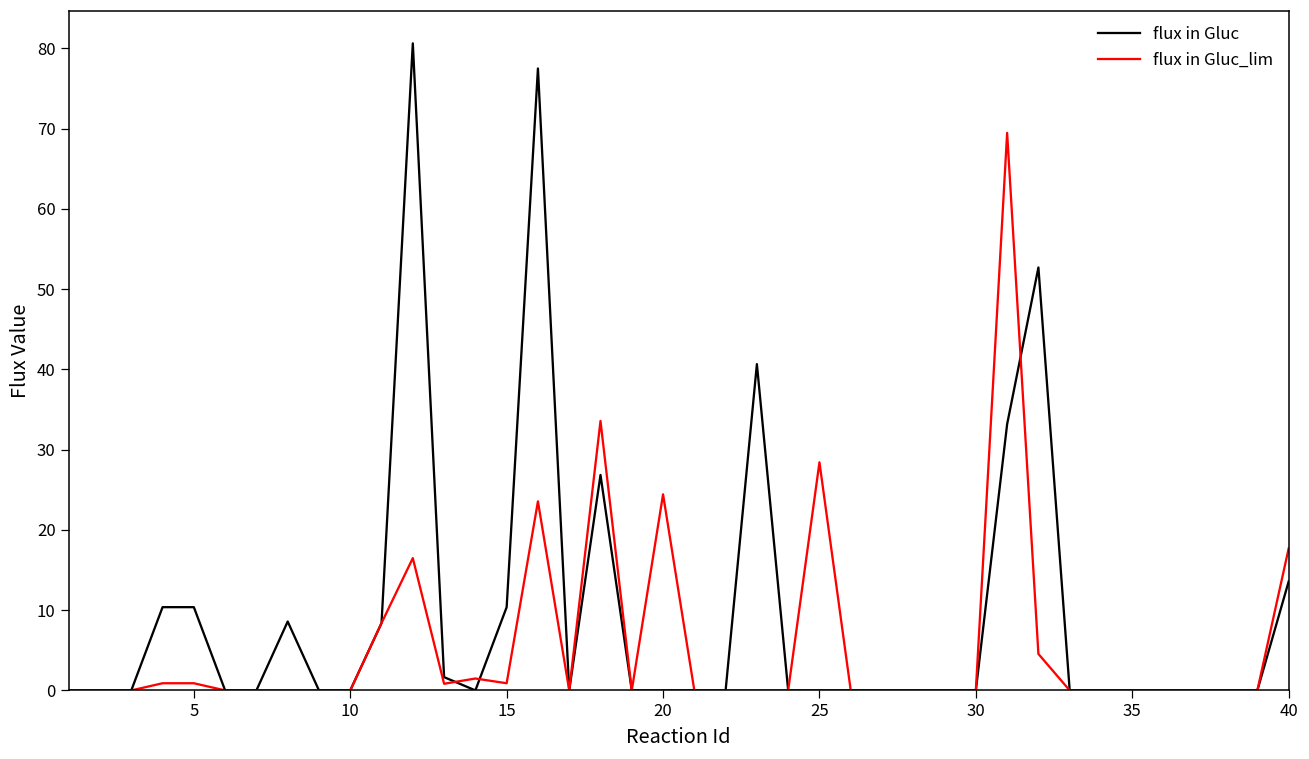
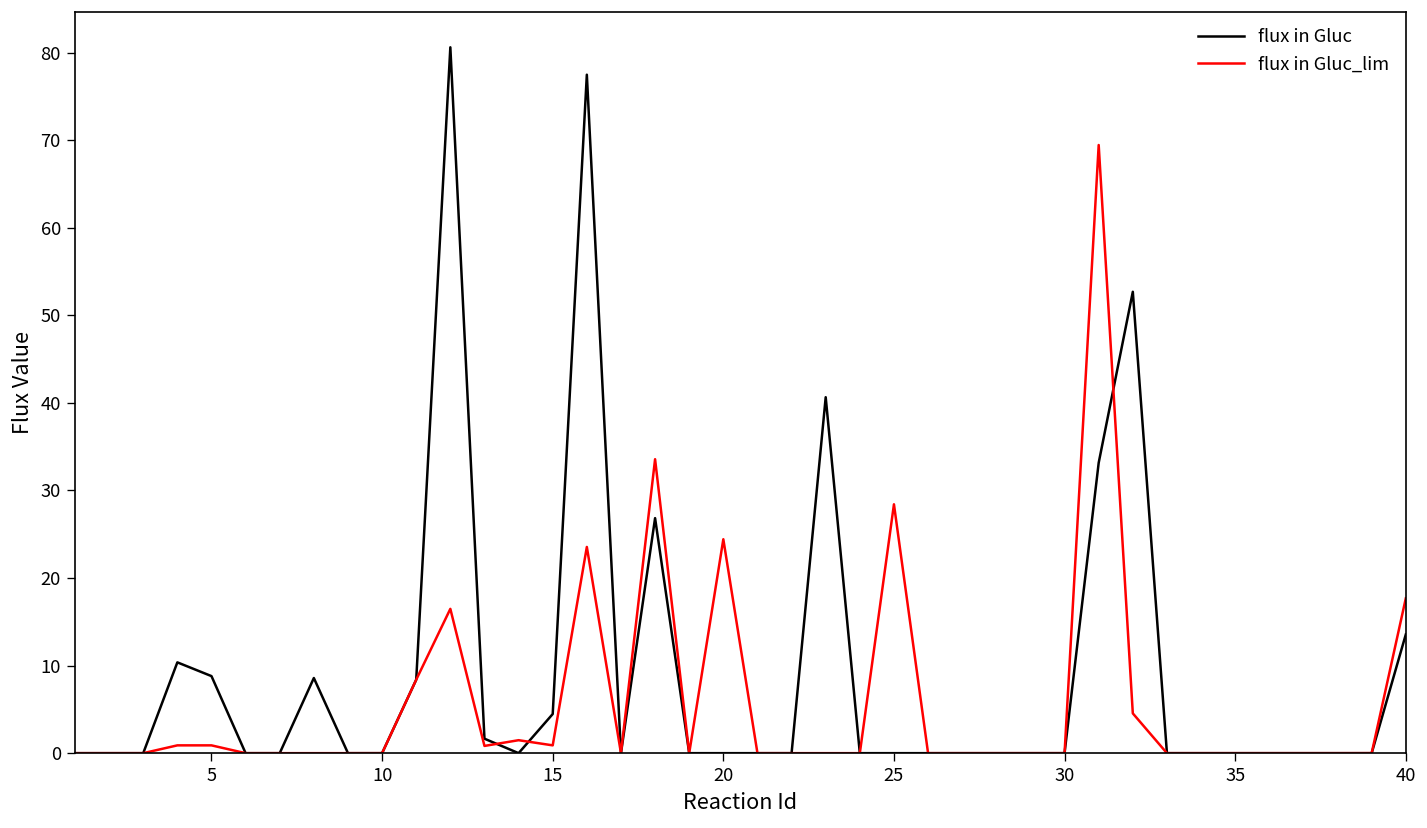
  {
    "flux in Gluc": {
-     "5": 10,
-     "15": 10,
+     "5": 9,
+     "15": 4,
      "20": 0,
      "25": 0,
      "40": 14
    },
    "flux in Gluc_lim": {
      "5": 1,
      "15": 1,
      "20": 24,
      "25": 28,
      "40": 18
    }
  }
